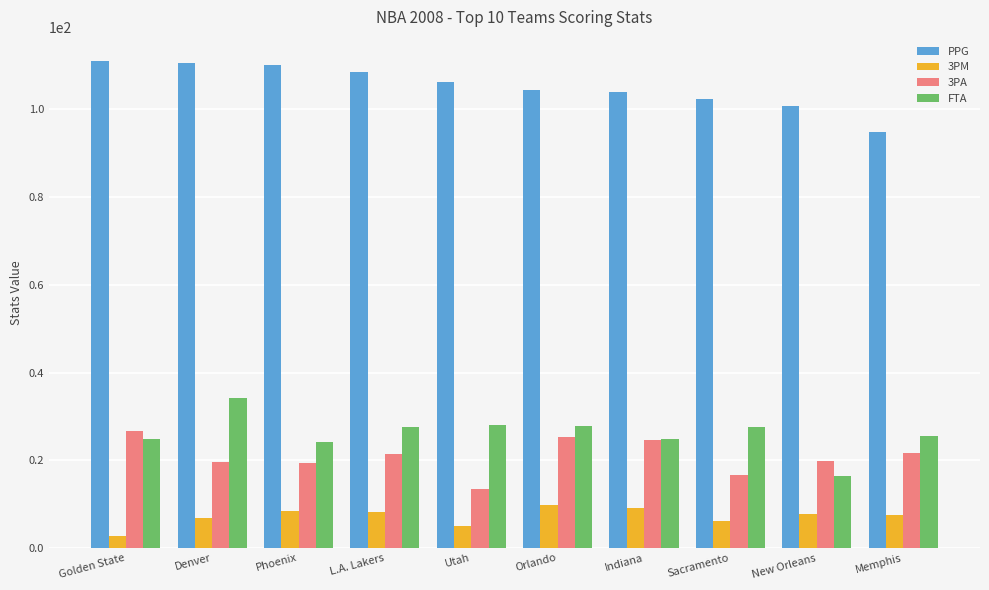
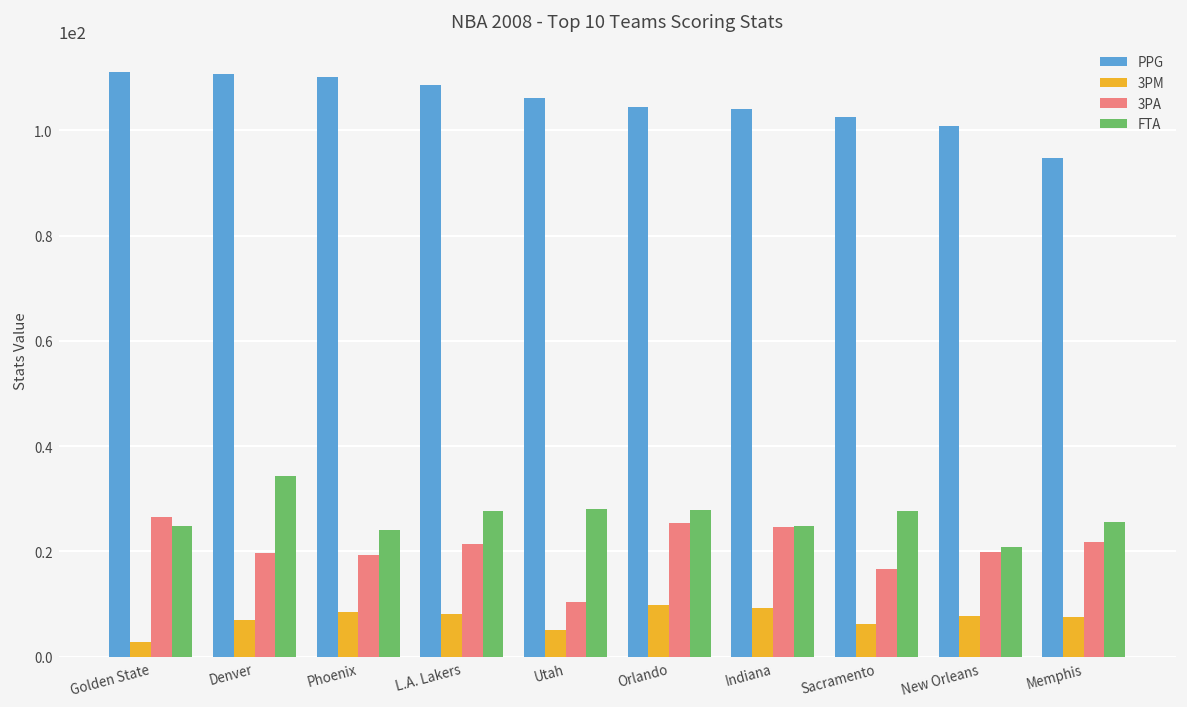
  {
    "PPG": {
      "Golden State": 111,
      "Denver": 111,
      "Phoenix": 110,
      "L.A. Lakers": 109,
      "Utah": 106,
      "Orlando": 105,
      "Indiana": 104,
      "Sacramento": 103,
      "New Orleans": 101,
      "Memphis": 95
    },
    "3PM": {
      "Golden State": 3,
      "Denver": 7,
      "Phoenix": 9,
      "L.A. Lakers": 8,
      "Utah": 5,
      "Orlando": 10,
      "Indiana": 9,
      "Sacramento": 6,
      "New Orleans": 8,
      "Memphis": 8
    },
    "3PA": {
      "Golden State": 27,
      "Denver": 20,
      "Phoenix": 19,
      "L.A. Lakers": 21,
-     "Utah": 13,
+     "Utah": 10,
      "Orlando": 25,
      "Indiana": 25,
      "Sacramento": 17,
      "New Orleans": 20,
      "Memphis": 22
    },
    "FTA": {
      "Golden State": 25,
      "Denver": 34,
      "Phoenix": 24,
      "L.A. Lakers": 28,
      "Utah": 28,
      "Orlando": 28,
      "Indiana": 25,
      "Sacramento": 28,
-     "New Orleans": 16,
+     "New Orleans": 21,
      "Memphis": 26
    }
  }
